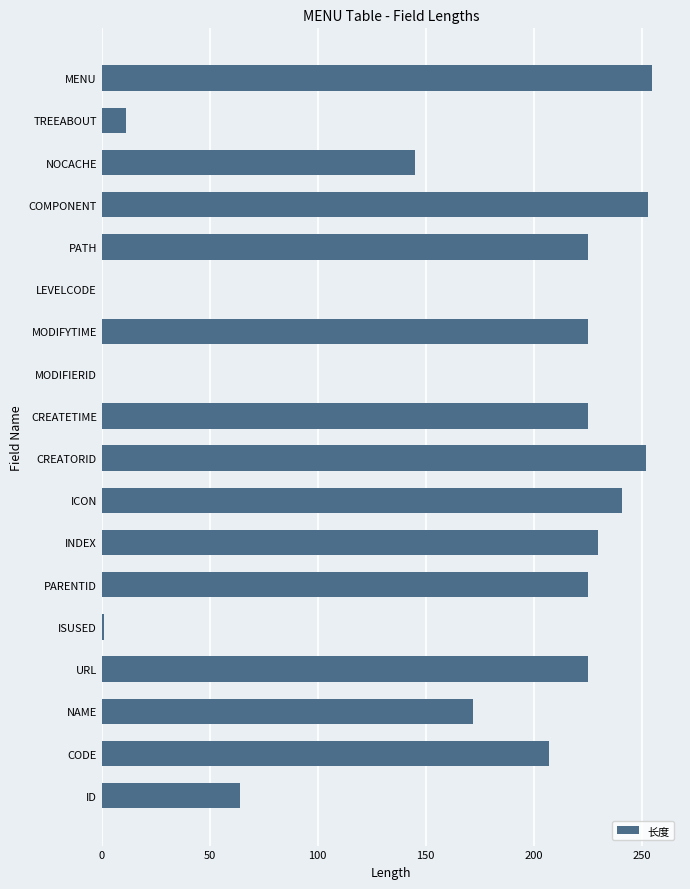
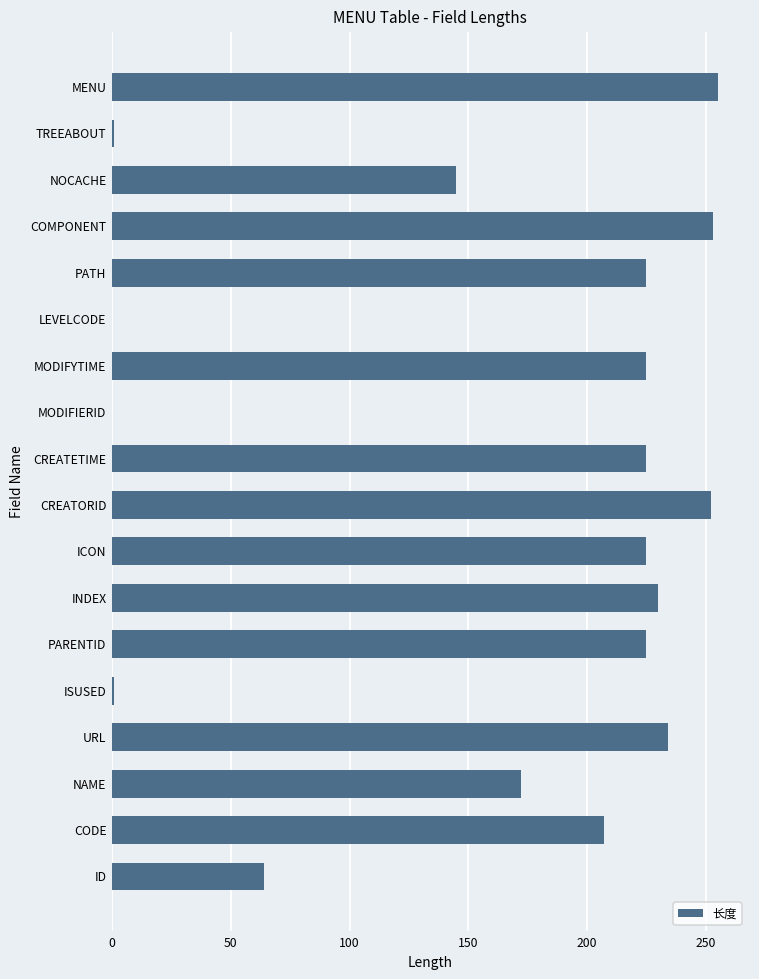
  {
    "MENU": 255,
-   "TREEABOUT": 11,
+   "TREEABOUT": 1,
    "NOCACHE": 145,
    "COMPONENT": 253,
    "PATH": 225,
    "LEVELCODE": 0,
    "MODIFYTIME": 225,
    "MODIFIERID": 0,
    "CREATETIME": 225,
    "CREATORID": 252,
-   "ICON": 241,
+   "ICON": 225,
    "INDEX": 230,
    "PARENTID": 225,
-   "URL": 225,
+   "URL": 234,
    "NAME": 172,
    "CODE": 207,
    "ID": 64
  }
